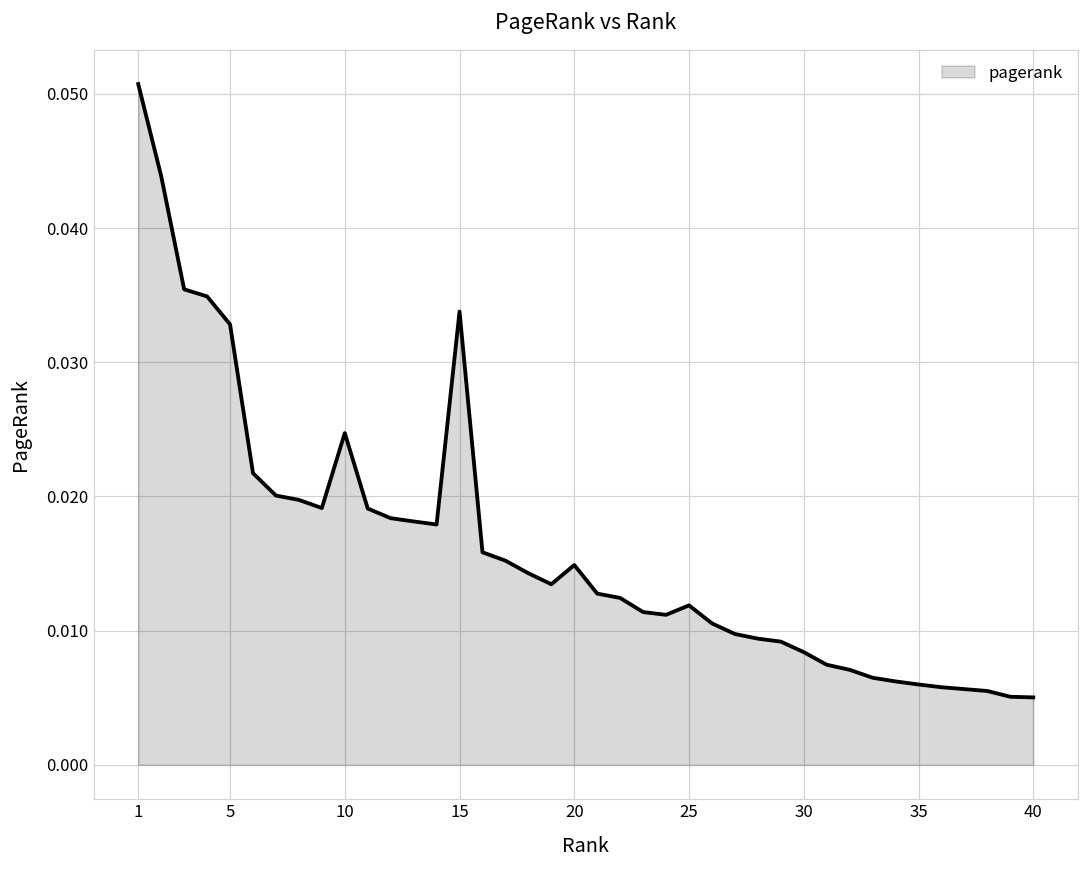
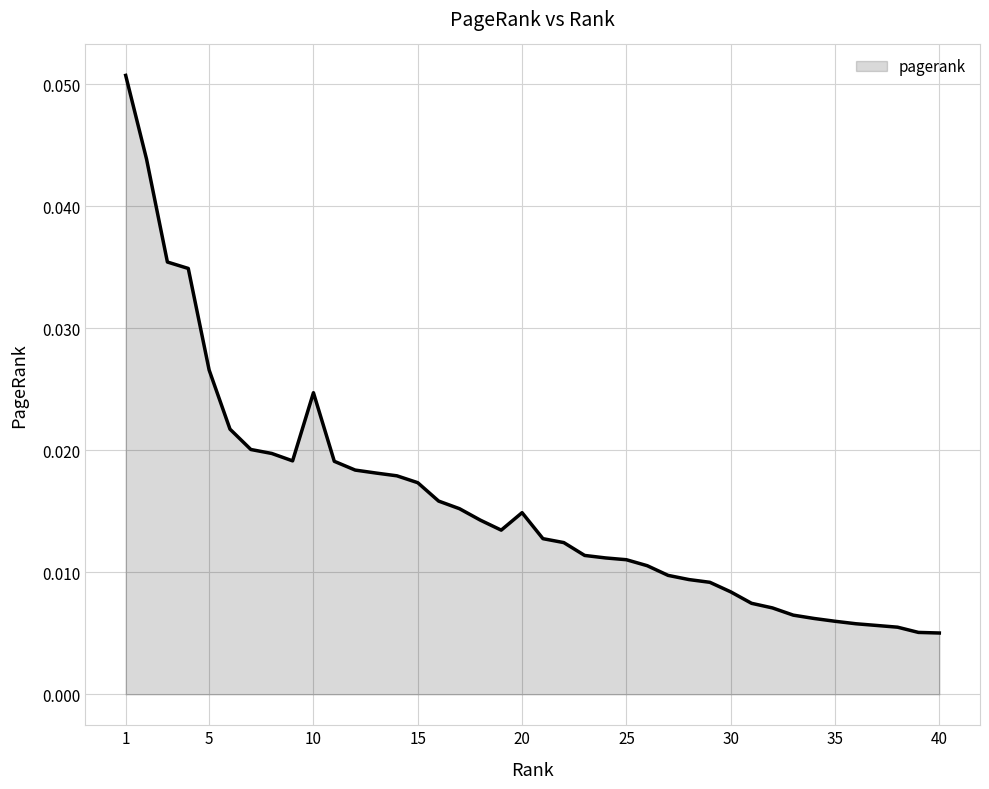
  {
    "1": 0.0507,
-   "5": 0.0328,
+   "5": 0.0266,
    "10": 0.0247,
-   "15": 0.0338,
+   "15": 0.0173,
    "20": 0.0149,
-   "25": 0.0119,
+   "25": 0.0110,
    "30": 0.0084,
    "35": 0.0060,
    "40": 0.0050
  }
